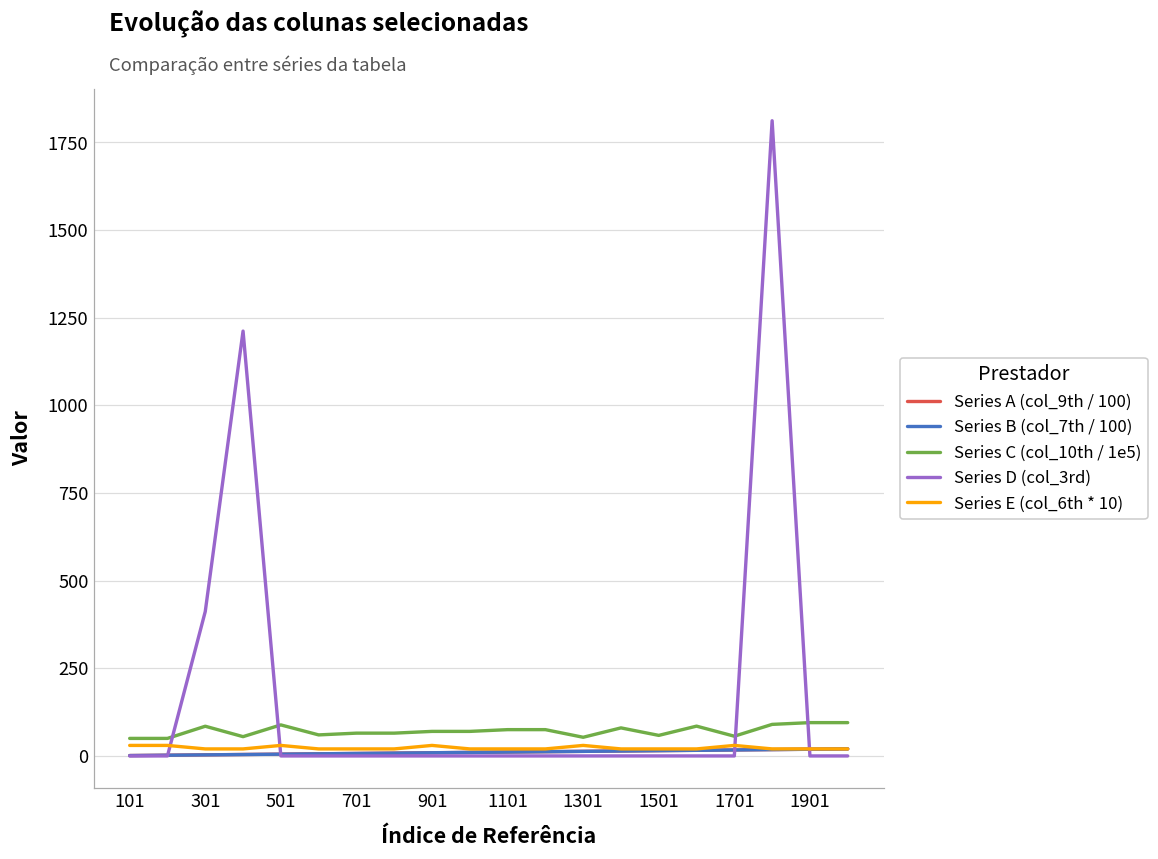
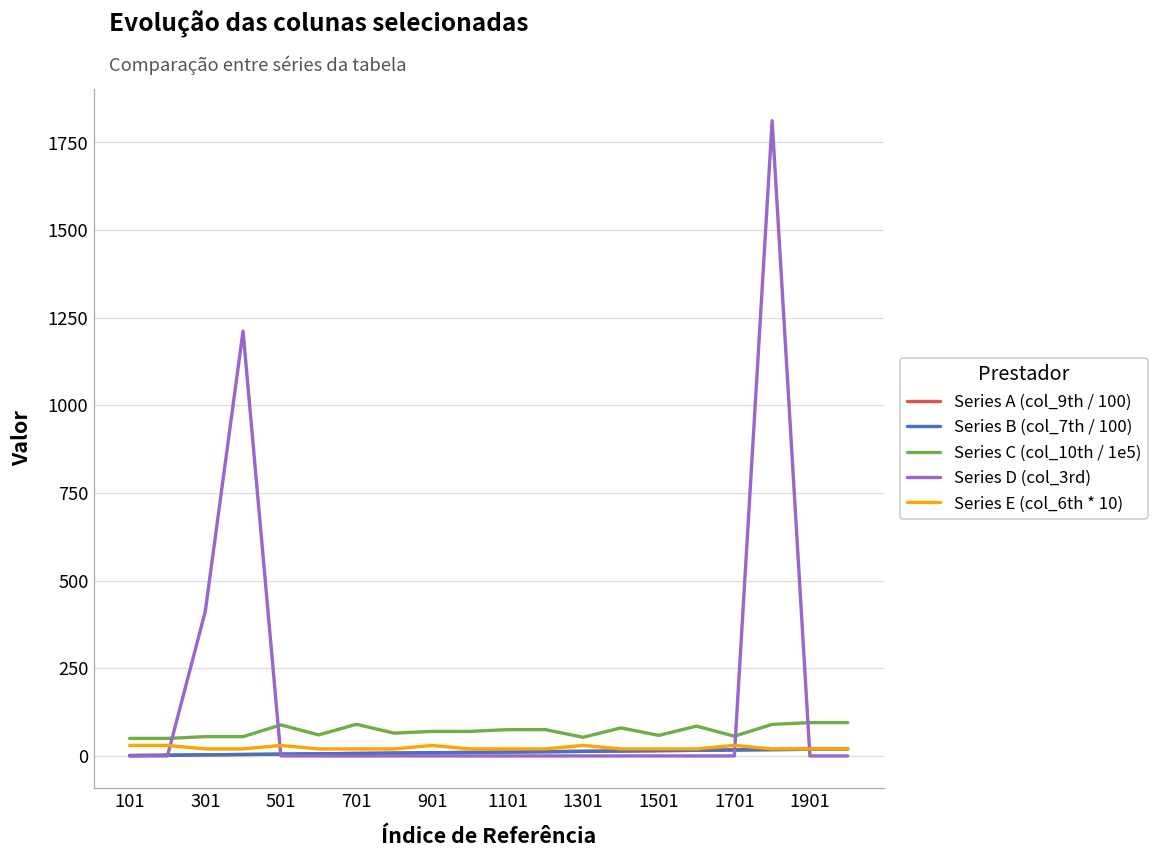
  {
    "Series C (col_10th / 1e5)": {
      "101": 50,
-     "301": 80,
+     "301": 60,
      "501": 90,
-     "701": 70,
+     "701": 90,
      "901": 70,
      "1101": 80,
      "1301": 50,
      "1501": 60,
      "1701": 60,
      "1901": 100
    },
    "Series D (col_3rd)": {
      "301": 410,
      "901": 0,
      "1101": 0,
      "1301": 0,
      "1501": 0,
      "1701": 0,
      "1901": 0
    },
    "Series E (col_6th * 10)": {
      "101": 30,
      "301": 20,
      "501": 30,
      "701": 20,
      "901": 30,
      "1101": 20,
      "1301": 30,
      "1701": 30
    }
  }
